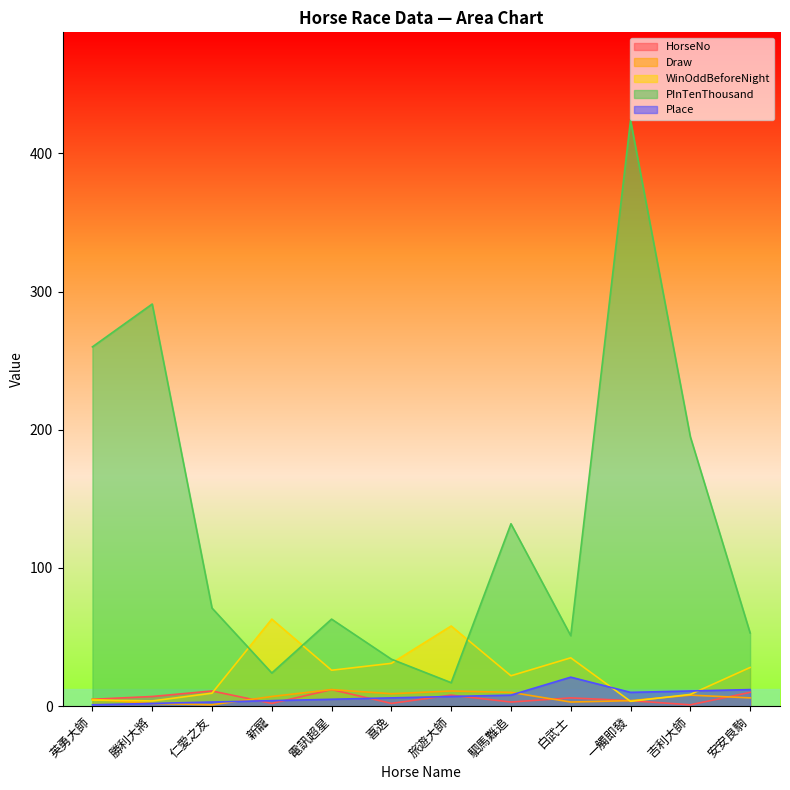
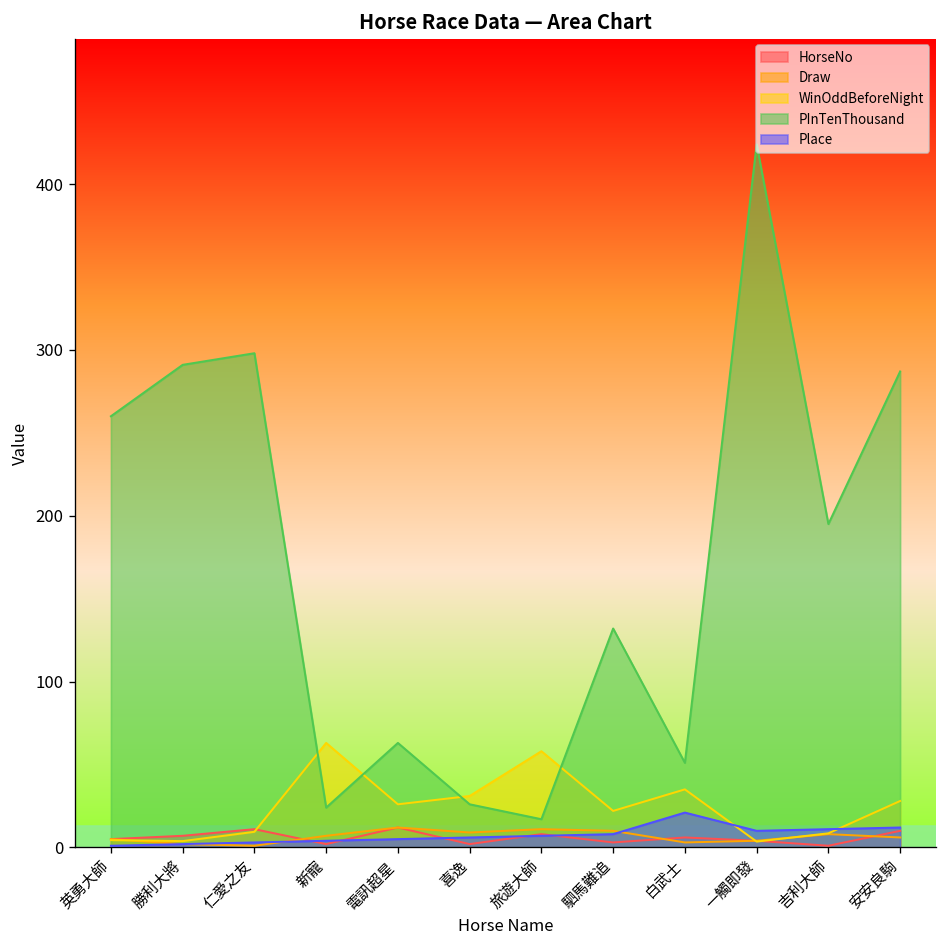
  {
    "PInTenThousand": {
      "英勇大師": 260,
      "勝利大將": 291,
-     "仁愛之友": 71,
+     "仁愛之友": 298,
      "新寵": 24,
      "電訊超星": 63,
-     "喜逸": 34,
+     "喜逸": 26,
      "旅遊大師": 17,
      "駟馬難追": 132,
      "白武士": 51,
      "一觸即發": 424,
      "吉利大師": 195,
-     "安安良駒": 53
+     "安安良駒": 287
    },
    "Place": {
      "白武士": 21
    }
  }
